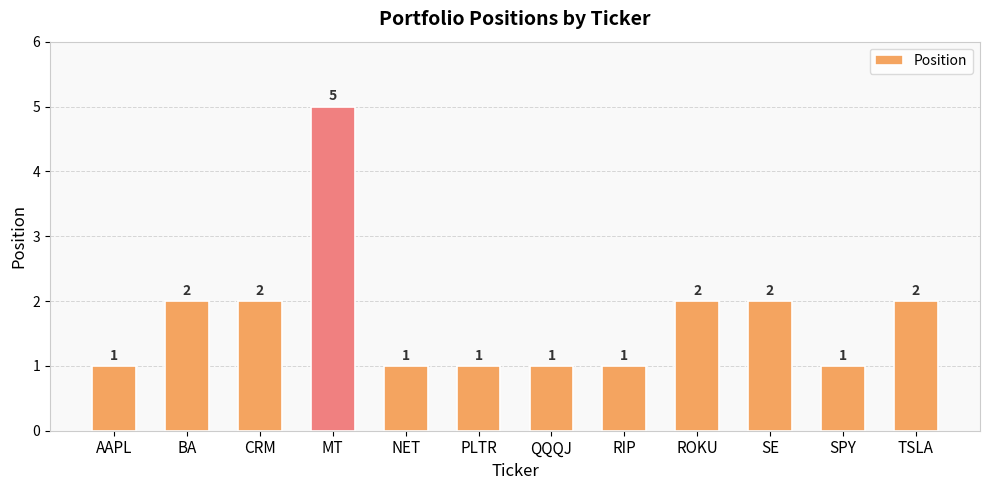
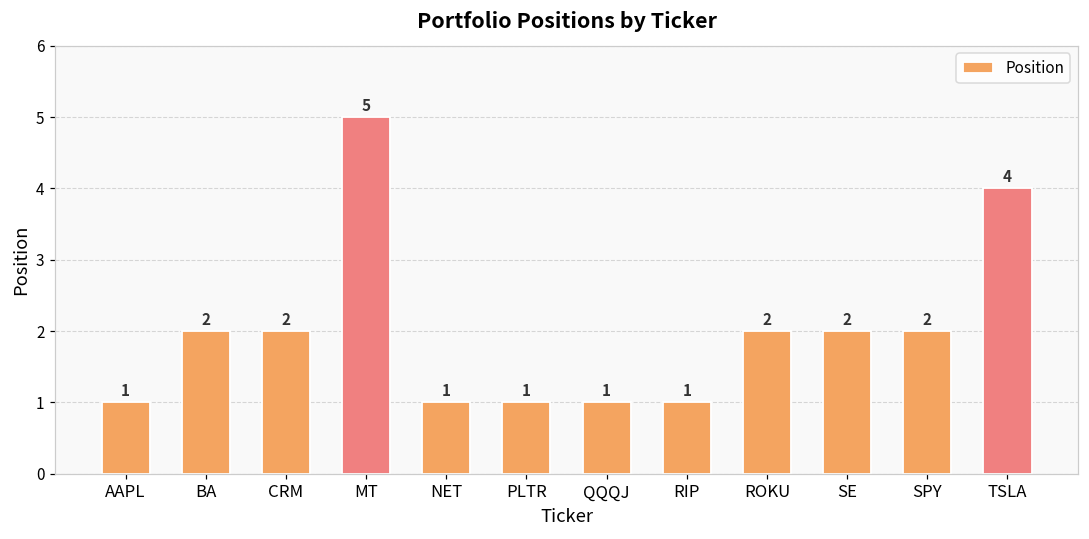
  {
    "AAPL": 1,
    "BA": 2,
    "CRM": 2,
    "MT": 5,
    "NET": 1,
    "PLTR": 1,
    "QQQJ": 1,
    "RIP": 1,
    "ROKU": 2,
    "SE": 2,
-   "SPY": 1,
-   "TSLA": 2
+   "SPY": 2,
+   "TSLA": 4
  }
